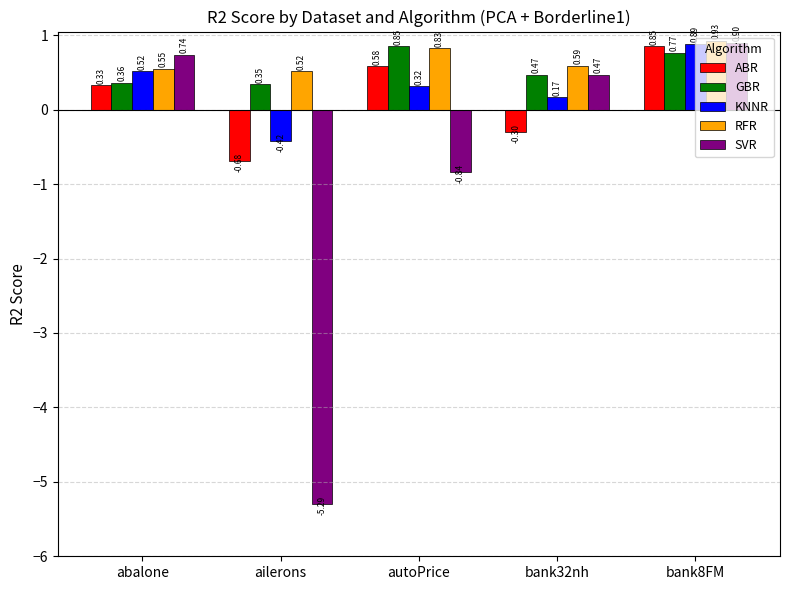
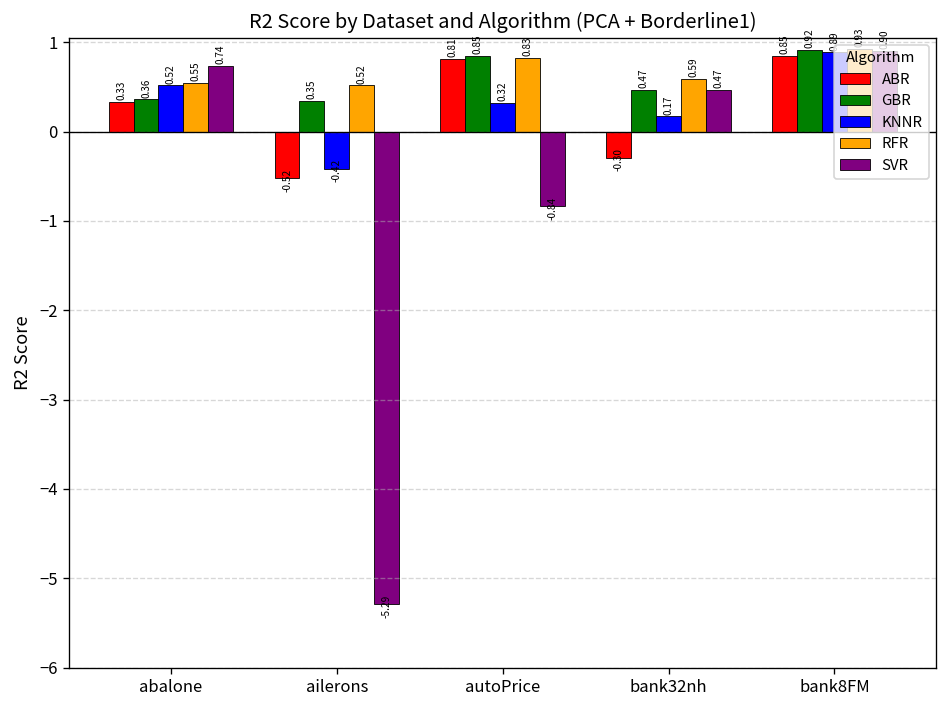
  {
    "ABR": {
      "abalone": 0.33,
-     "ailerons": -0.68,
-     "autoPrice": 0.58,
+     "ailerons": -0.52,
+     "autoPrice": 0.81,
      "bank32nh": -0.30,
      "bank8FM": 0.85
    },
    "GBR": {
      "abalone": 0.36,
      "ailerons": 0.35,
      "autoPrice": 0.85,
      "bank32nh": 0.47,
-     "bank8FM": 0.77
+     "bank8FM": 0.92
    },
    "KNNR": {
      "abalone": 0.52,
      "ailerons": -0.42,
      "autoPrice": 0.32,
      "bank32nh": 0.17
    },
    "RFR": {
      "abalone": 0.55,
      "ailerons": 0.52,
      "autoPrice": 0.83,
      "bank32nh": 0.59
    },
    "SVR": {
      "abalone": 0.74,
      "ailerons": -5.29,
      "autoPrice": -0.84,
      "bank32nh": 0.47
    }
  }
